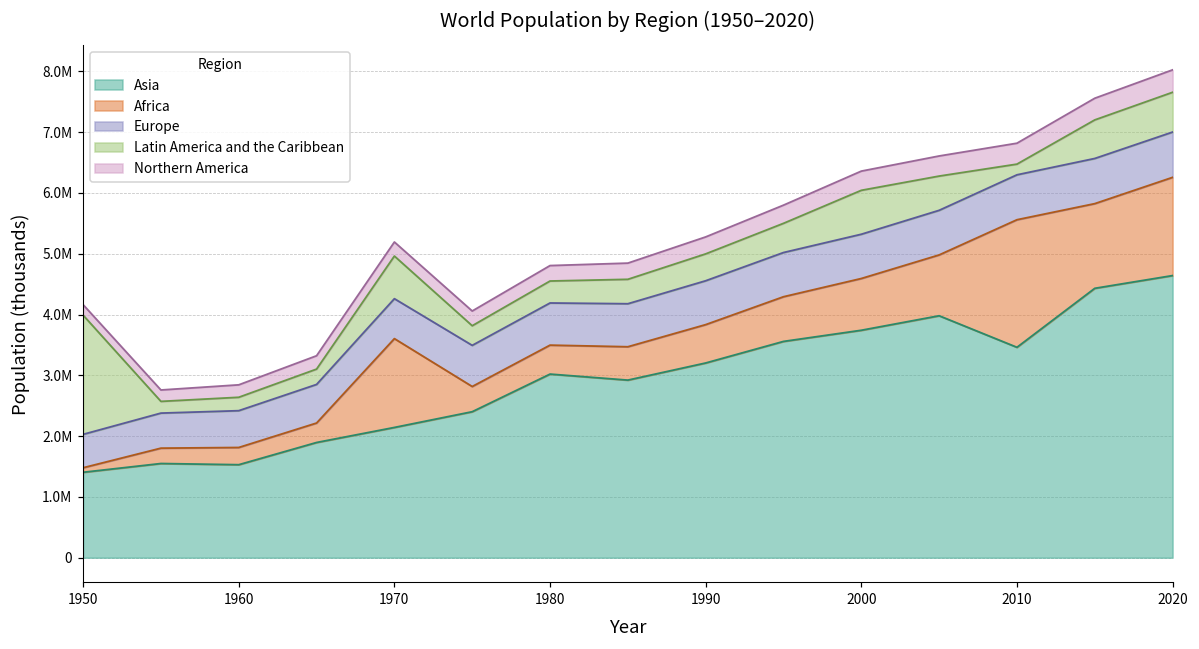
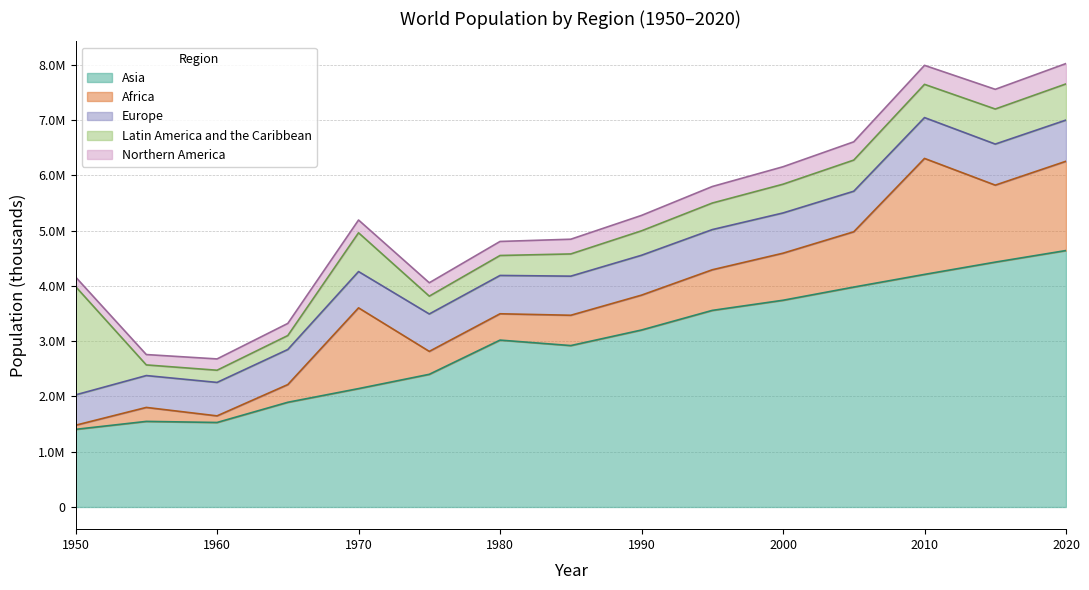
  {
    "Asia": {
      "1950": 1400000,
      "1960": 1500000,
      "1970": 2100000,
      "1980": 3000000,
      "1990": 3200000,
      "2000": 3700000,
-     "2010": 3500000,
+     "2010": 4200000,
      "2020": 4600000
    },
    "Africa": {
      "1950": 100000,
-     "1960": 300000,
+     "1960": 100000,
      "1970": 1500000,
      "1980": 500000,
      "1990": 600000,
      "2000": 900000,
      "2010": 2100000,
      "2020": 1600000
    },
    "Latin America and the Caribbean": {
      "1950": 2000000,
      "1960": 200000,
      "1970": 700000,
      "1980": 400000,
      "1990": 400000,
-     "2000": 700000,
-     "2010": 200000,
+     "2000": 500000,
+     "2010": 600000,
      "2020": 700000
    }
  }
